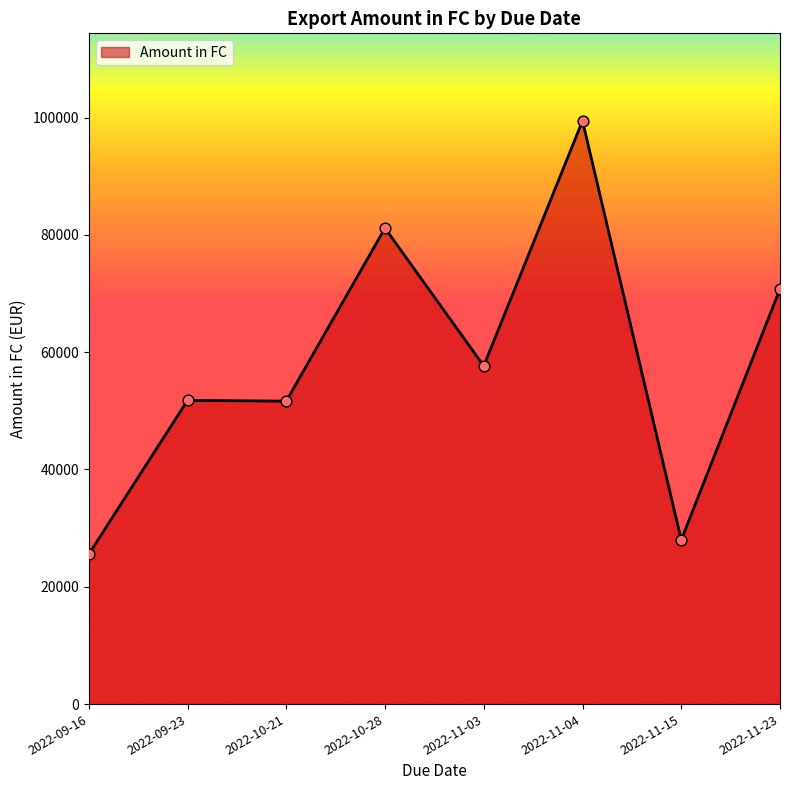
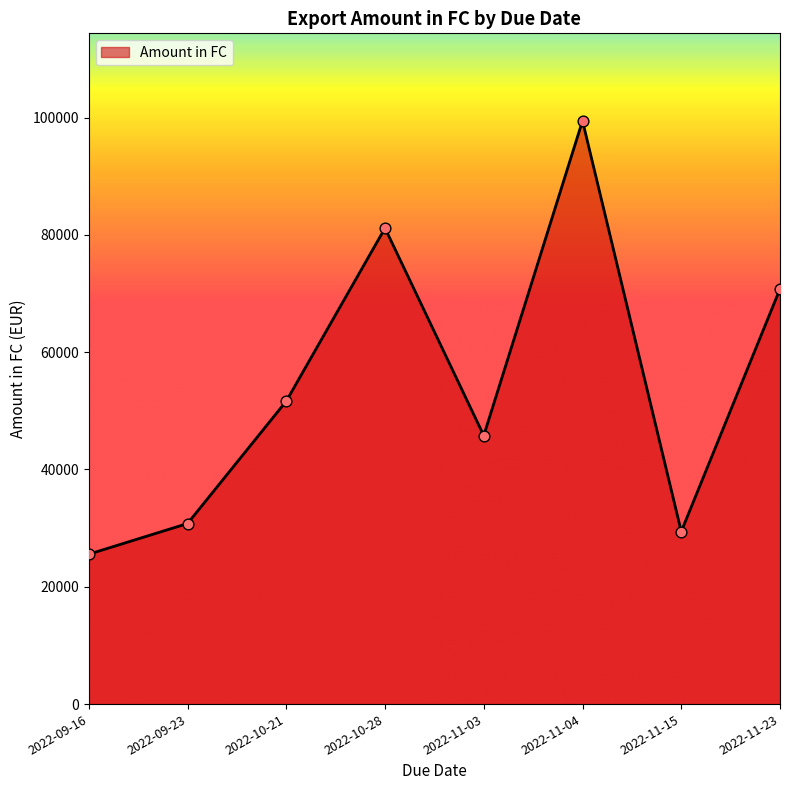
  {
    "2022-09-16": 26000,
-   "2022-09-23": 52000,
+   "2022-09-23": 31000,
    "2022-10-21": 52000,
    "2022-10-28": 81000,
-   "2022-11-03": 58000,
+   "2022-11-03": 46000,
    "2022-11-04": 99000,
-   "2022-11-15": 28000,
+   "2022-11-15": 29000,
    "2022-11-23": 71000
  }
